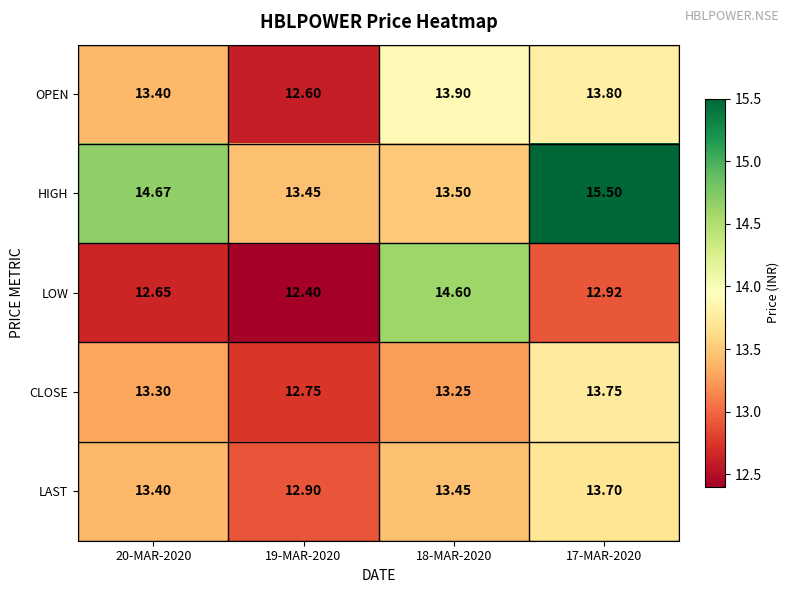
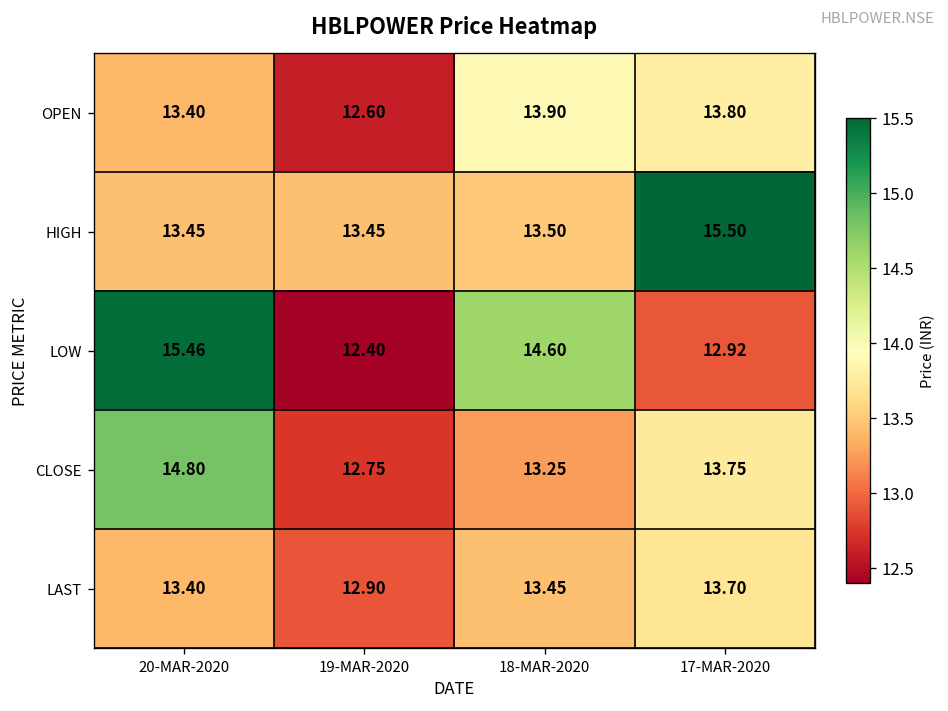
  {
    "OPEN": {
      "20-MAR-2020": 13.40,
      "19-MAR-2020": 12.60,
      "18-MAR-2020": 13.90,
      "17-MAR-2020": 13.80
    },
    "HIGH": {
-     "20-MAR-2020": 14.67,
+     "20-MAR-2020": 13.45,
      "19-MAR-2020": 13.45,
      "18-MAR-2020": 13.50,
      "17-MAR-2020": 15.50
    },
    "LOW": {
-     "20-MAR-2020": 12.65,
+     "20-MAR-2020": 15.46,
      "19-MAR-2020": 12.40,
      "18-MAR-2020": 14.60,
      "17-MAR-2020": 12.92
    },
    "CLOSE": {
-     "20-MAR-2020": 13.30,
+     "20-MAR-2020": 14.80,
      "19-MAR-2020": 12.75,
      "18-MAR-2020": 13.25,
      "17-MAR-2020": 13.75
    },
    "LAST": {
      "20-MAR-2020": 13.40,
      "19-MAR-2020": 12.90,
      "18-MAR-2020": 13.45,
      "17-MAR-2020": 13.70
    }
  }
